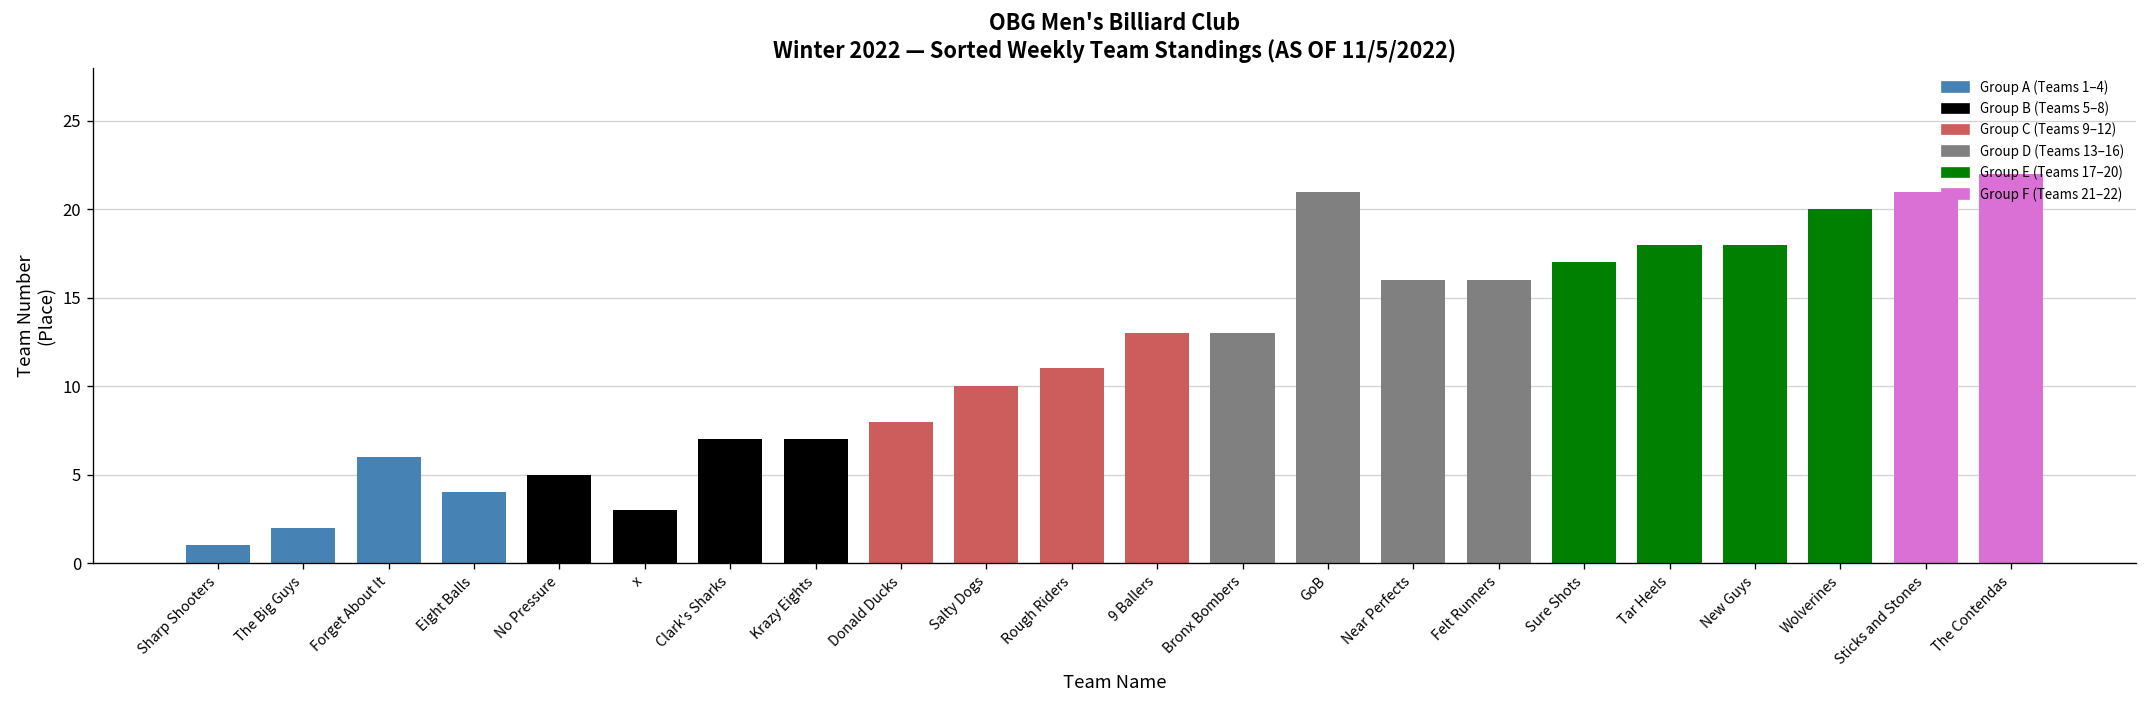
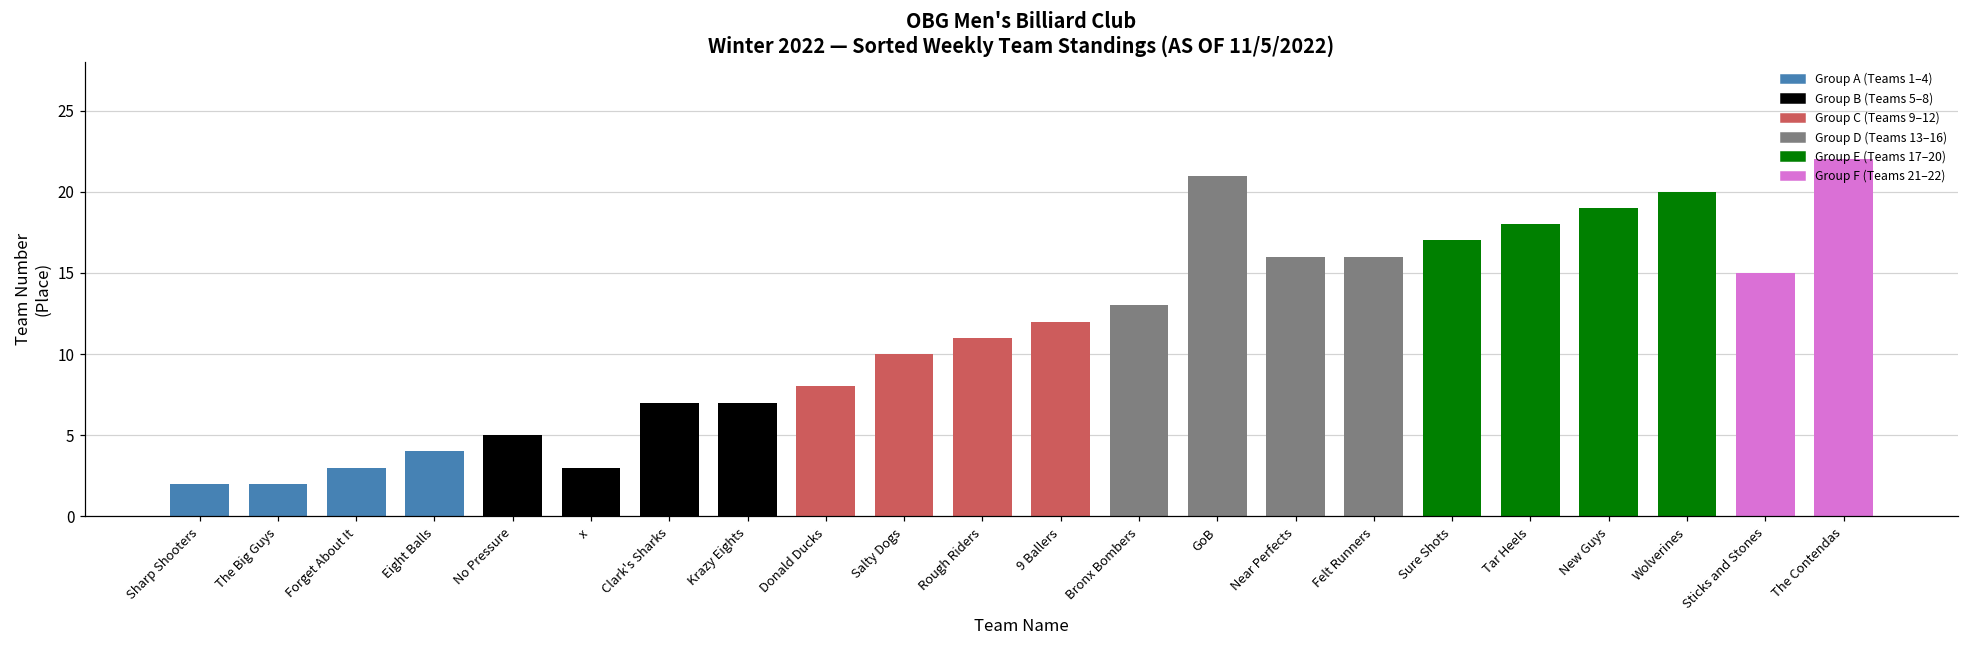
  {
-   "Sharp Shooters": 1,
+   "Sharp Shooters": 2,
    "The Big Guys": 2,
-   "Forget About It": 6,
+   "Forget About It": 3,
    "Eight Balls": 4,
    "No Pressure": 5,
    "x": 3,
    "Clark's Sharks": 7,
    "Krazy Eights": 7,
    "Donald Ducks": 8,
    "Salty Dogs": 10,
    "Rough Riders": 11,
-   "9 Ballers": 13,
+   "9 Ballers": 12,
    "Bronx Bombers": 13,
    "GoB": 21,
    "Near Perfects": 16,
    "Felt Runners": 16,
    "Sure Shots": 17,
    "Tar Heels": 18,
-   "New Guys": 18,
+   "New Guys": 19,
    "Wolverines": 20,
-   "Sticks and Stones": 21,
+   "Sticks and Stones": 15,
    "The Contendas": 22
  }
